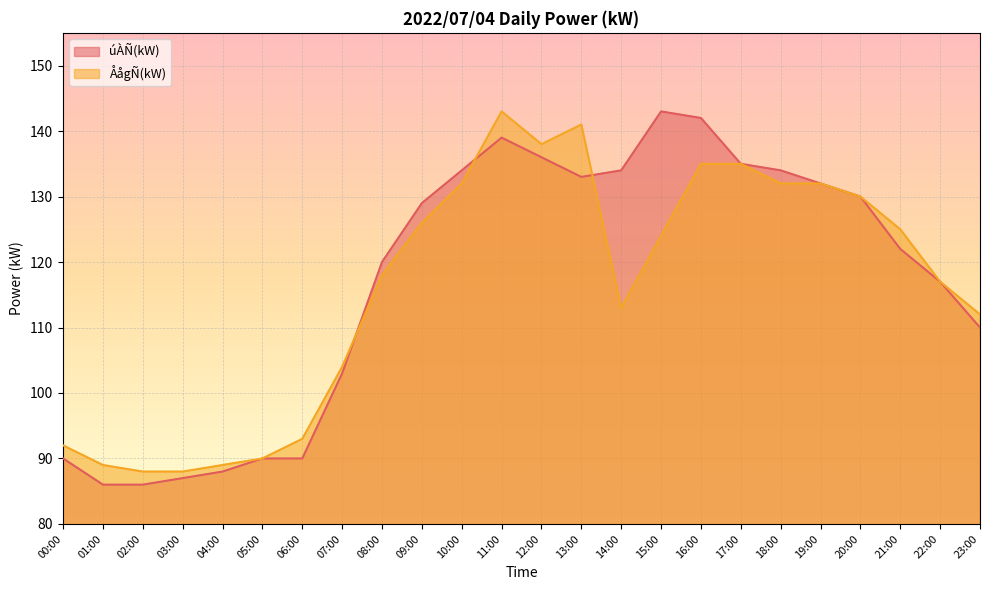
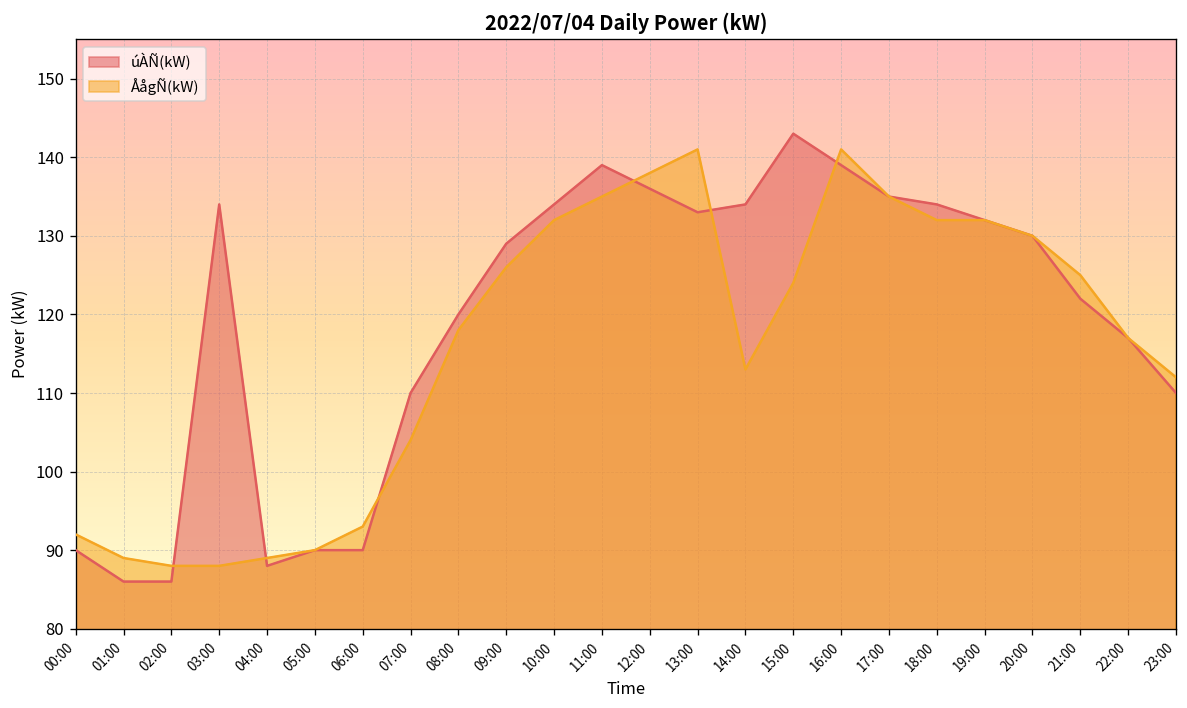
  {
    "úÀÑ(kW)": {
      "00:00": 90,
      "01:00": 86,
      "02:00": 86,
-     "03:00": 87,
+     "03:00": 134,
      "04:00": 88,
      "06:00": 90,
-     "07:00": 103,
+     "07:00": 110,
      "08:00": 120,
      "09:00": 129,
      "10:00": 134,
      "11:00": 139,
      "12:00": 136,
      "13:00": 133,
      "14:00": 134,
      "15:00": 143,
-     "16:00": 142,
+     "16:00": 139,
      "18:00": 134,
      "21:00": 122,
      "23:00": 110
    },
    "ÅågÑ(kW)": {
      "00:00": 92,
      "01:00": 89,
      "02:00": 88,
      "03:00": 88,
      "04:00": 89,
      "06:00": 93,
      "07:00": 104,
      "08:00": 118,
      "09:00": 126,
      "10:00": 132,
-     "11:00": 143,
+     "11:00": 135,
      "12:00": 138,
      "13:00": 141,
      "14:00": 113,
      "15:00": 124,
-     "16:00": 135,
+     "16:00": 141,
      "18:00": 132,
      "21:00": 125,
      "23:00": 112
    }
  }
